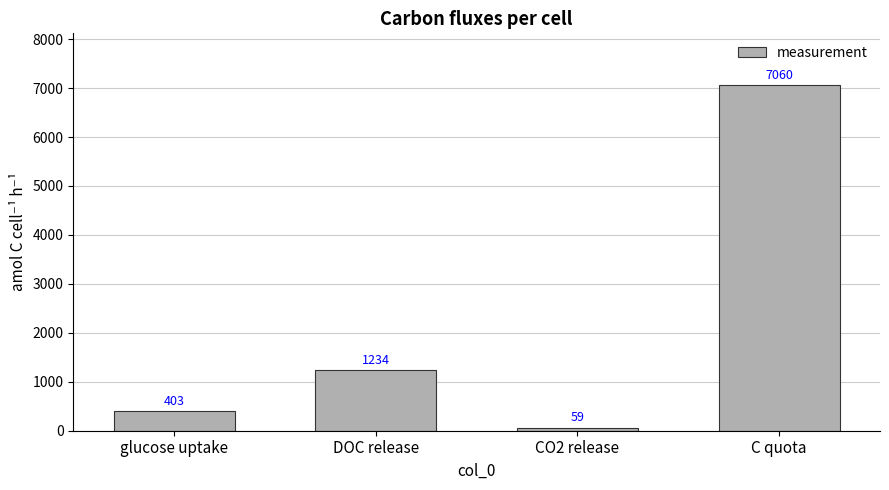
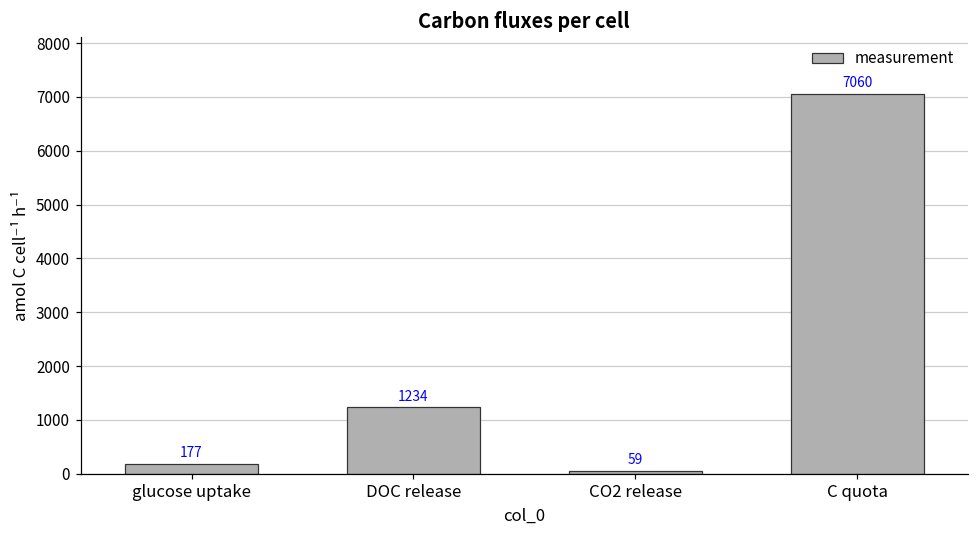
  {
-   "glucose uptake": 403,
+   "glucose uptake": 177,
    "DOC release": 1234,
    "CO2 release": 59,
    "C quota": 7060
  }
